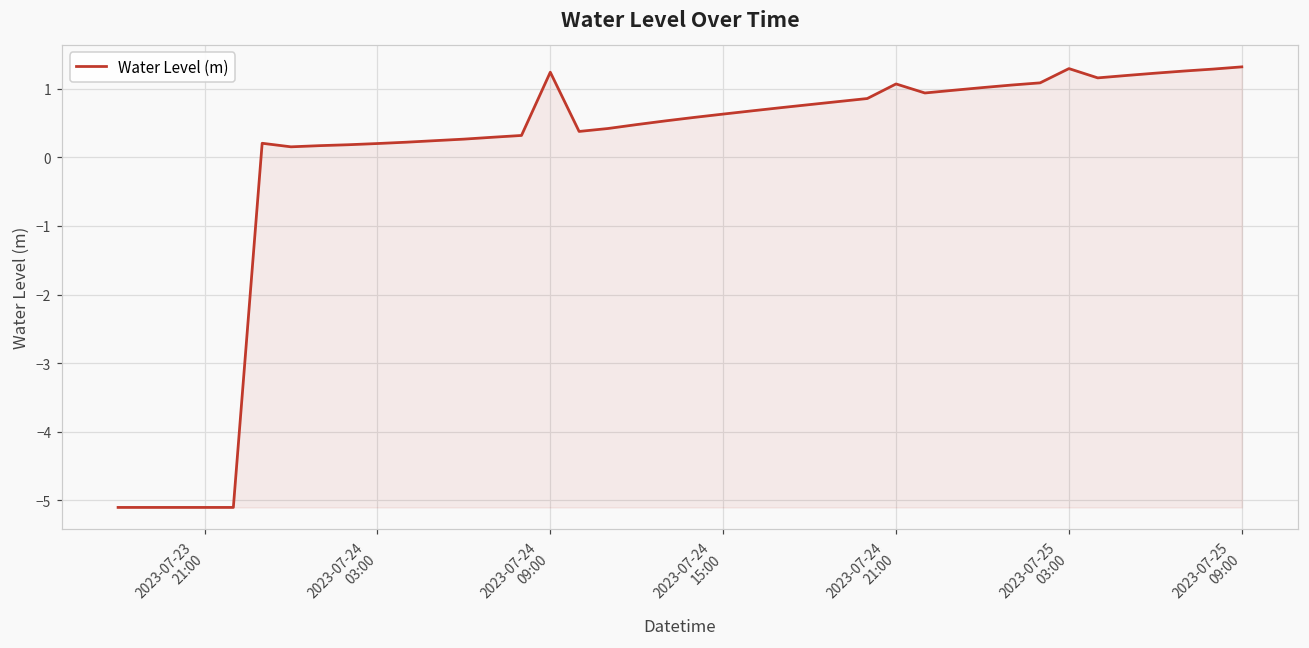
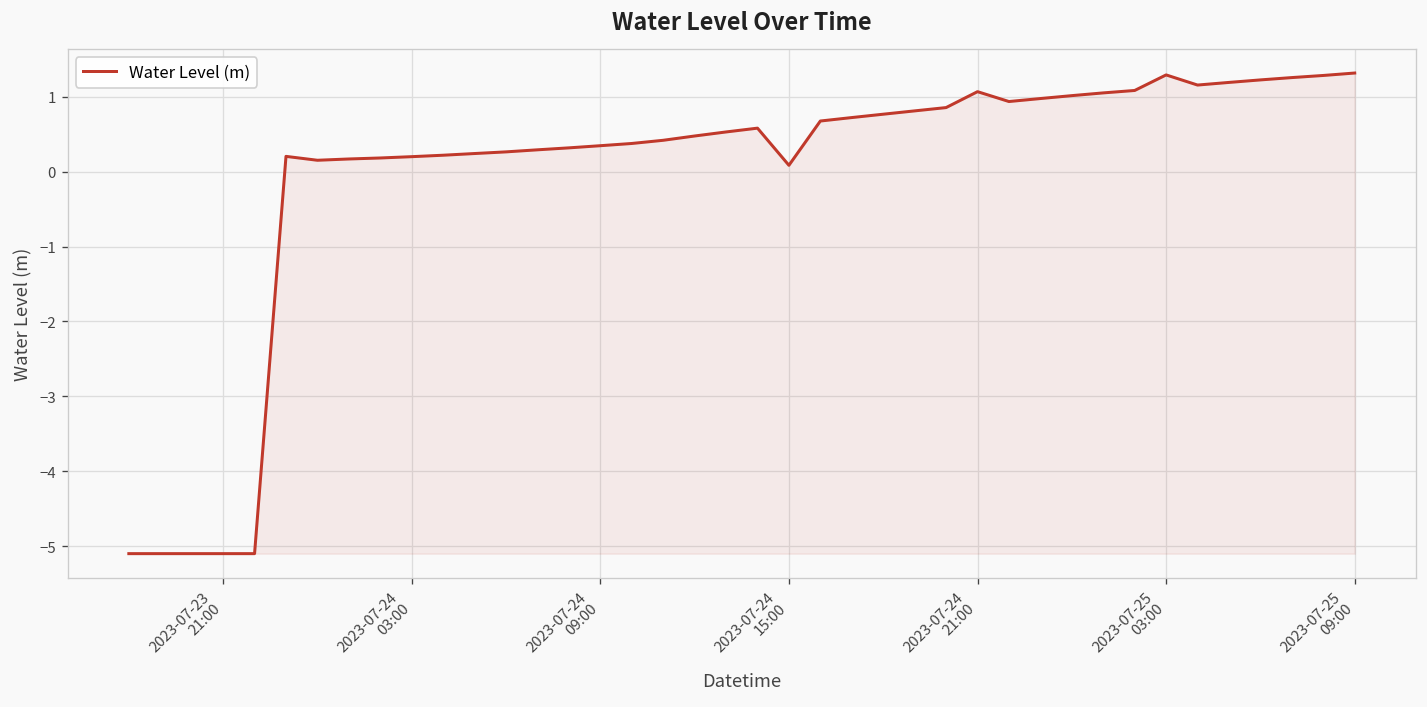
  {
    "2023-07-23 21:00": -5.1,
    "2023-07-24 03:00": 0.2,
-   "2023-07-24 09:00": 1.2,
-   "2023-07-24 15:00": 0.6,
+   "2023-07-24 09:00": 0.3,
+   "2023-07-24 15:00": 0.1,
    "2023-07-24 21:00": 1.1,
    "2023-07-25 03:00": 1.3,
    "2023-07-25 09:00": 1.3
  }
